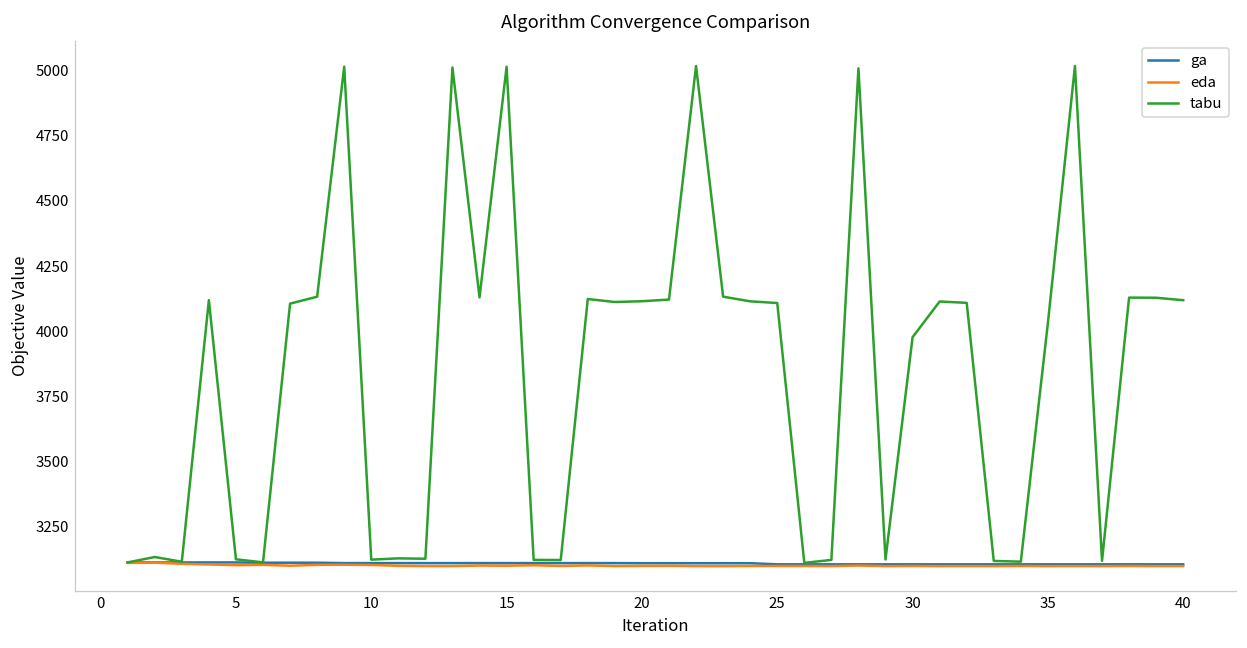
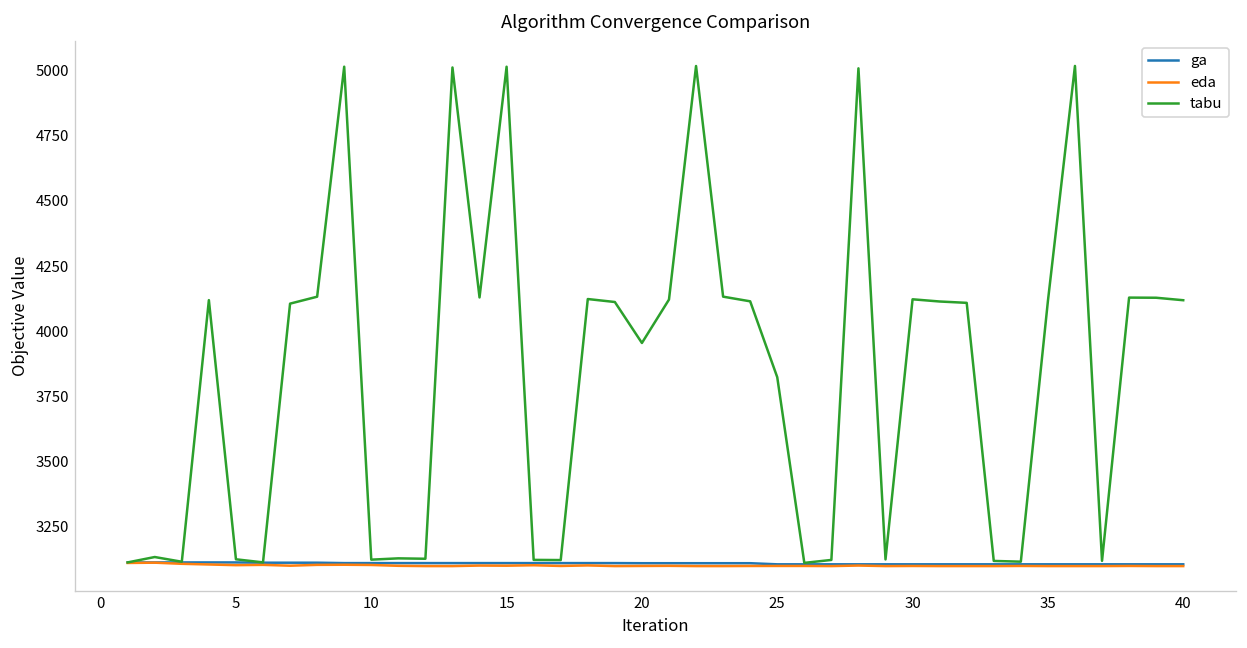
  {
    "tabu": {
      "5": 3130,
      "10": 3120,
      "15": 5010,
-     "20": 4120,
-     "25": 4110,
-     "30": 3980,
-     "35": 4030,
+     "20": 3960,
+     "25": 3820,
+     "30": 4120,
+     "35": 4120,
      "40": 4120
    }
  }
